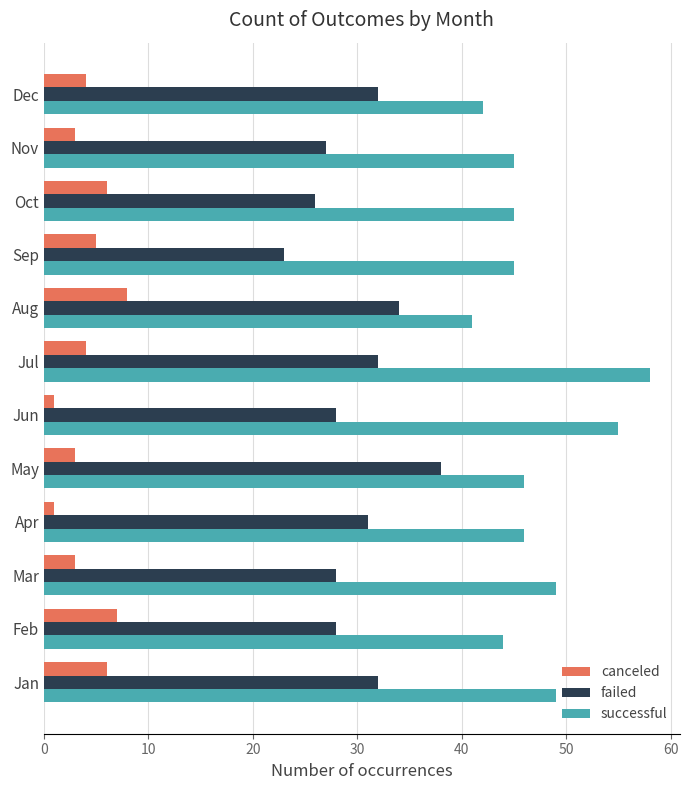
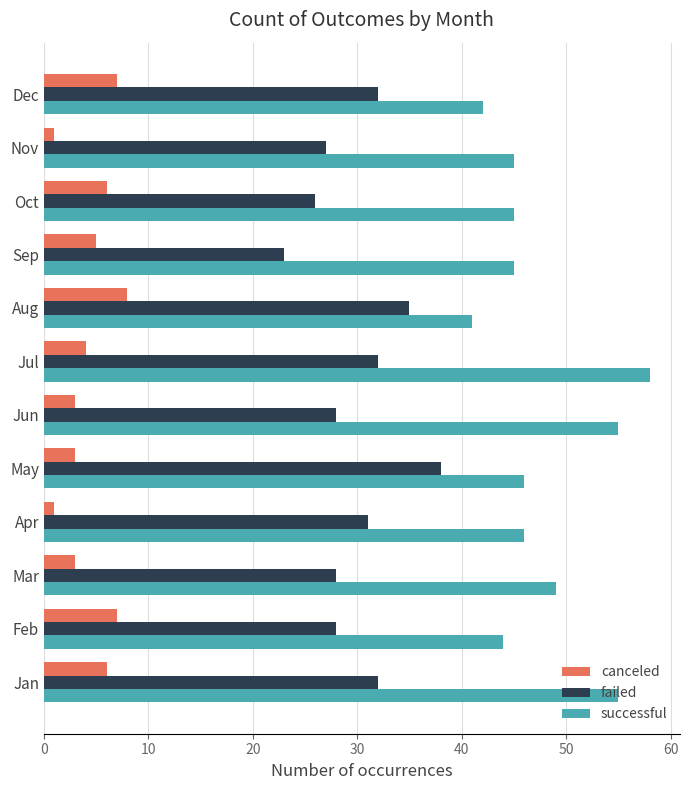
  {
    "canceled": {
-     "Dec": 4,
-     "Nov": 3,
+     "Dec": 7,
+     "Nov": 1,
      "Oct": 6,
      "Sep": 5,
      "Aug": 8,
      "Jul": 4,
-     "Jun": 1,
+     "Jun": 3,
      "May": 3,
      "Apr": 1,
      "Mar": 3,
      "Feb": 7,
      "Jan": 6
    },
    "failed": {
      "Dec": 32,
      "Nov": 27,
      "Oct": 26,
      "Sep": 23,
-     "Aug": 34,
+     "Aug": 35,
      "Jul": 32,
      "Jun": 28,
      "May": 38,
      "Apr": 31,
      "Mar": 28,
      "Feb": 28,
      "Jan": 32
    },
    "successful": {
      "Dec": 42,
      "Nov": 45,
      "Oct": 45,
      "Sep": 45,
      "Aug": 41,
      "Jul": 58,
      "Jun": 55,
      "May": 46,
      "Apr": 46,
      "Mar": 49,
      "Feb": 44,
-     "Jan": 49
+     "Jan": 55
    }
  }
